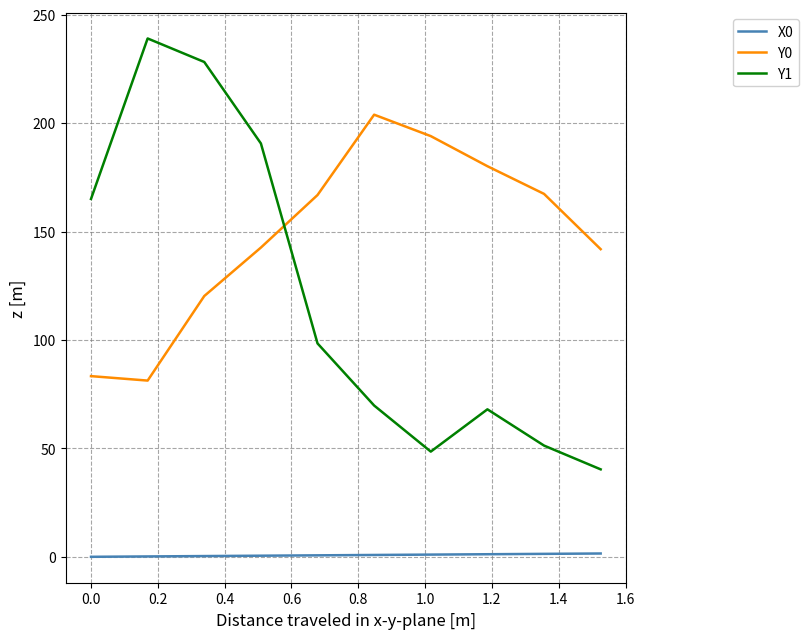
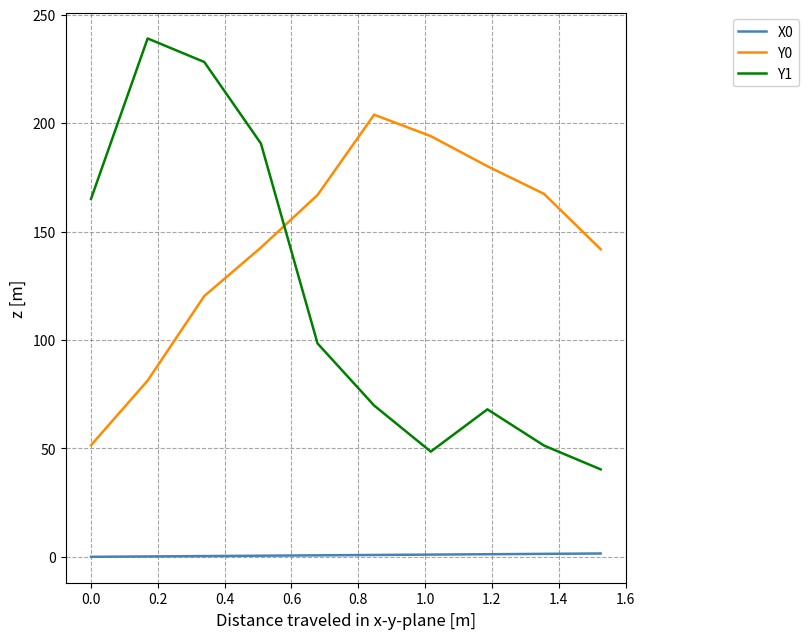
  {
    "X0": {
      "0.0": 0
    },
    "Y0": {
-     "0.0": 83
+     "0.0": 51
    },
    "Y1": {
      "0.0": 165
    }
  }
